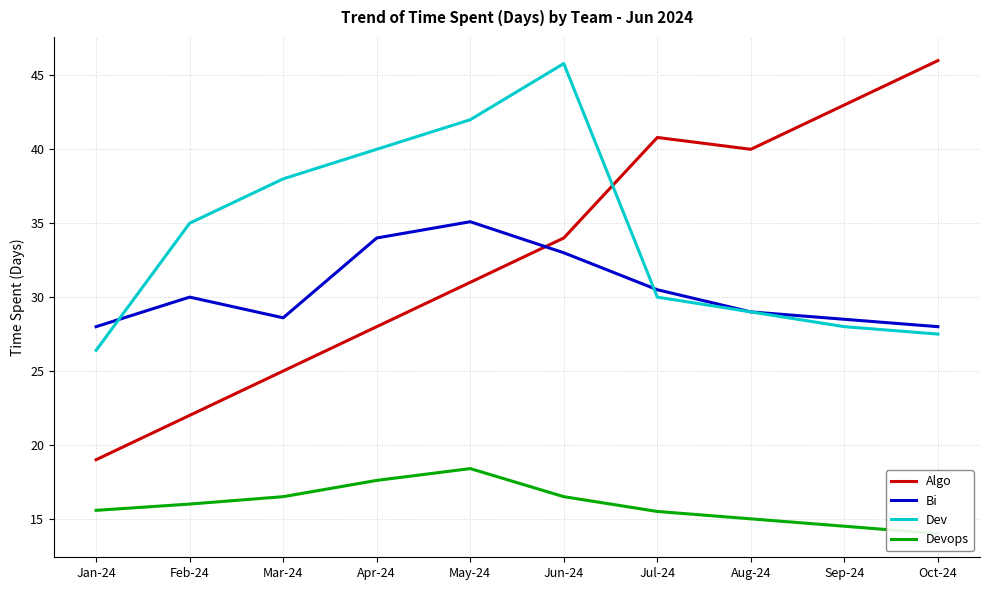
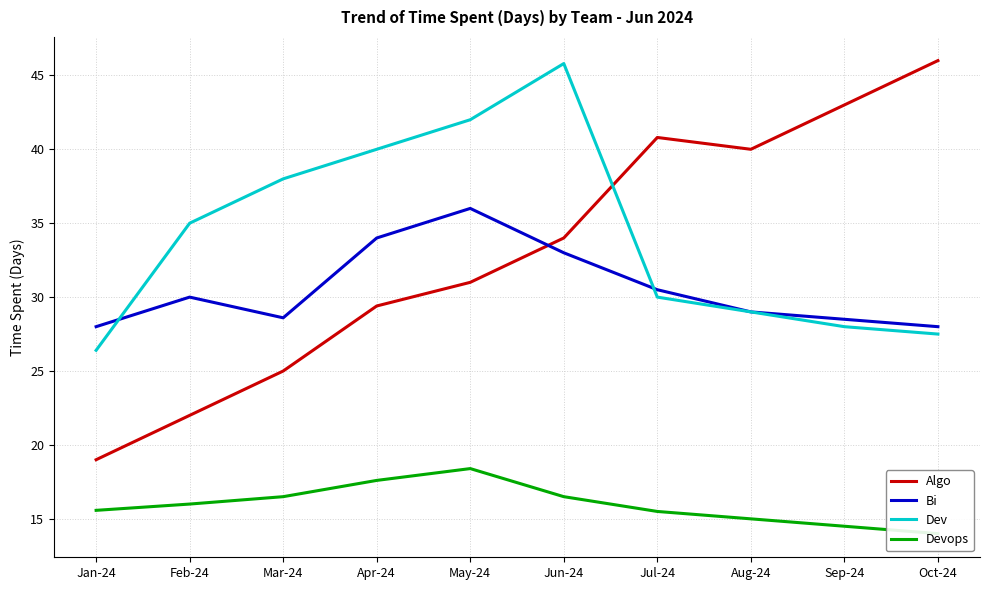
  {
    "Algo": {
      "Jan-24": 19.0,
      "Feb-24": 22.0,
      "Mar-24": 25.0,
-     "Apr-24": 28.0,
+     "Apr-24": 29.4,
      "May-24": 31.0,
      "Jun-24": 34.0,
      "Jul-24": 40.8,
      "Aug-24": 40.0,
      "Sep-24": 43.0,
      "Oct-24": 46.0
    },
    "Bi": {
      "Jan-24": 28.0,
      "Feb-24": 30.0,
      "Mar-24": 28.6,
      "Apr-24": 34.0,
-     "May-24": 35.1,
+     "May-24": 36.0,
      "Jun-24": 33.0,
      "Jul-24": 30.5,
      "Sep-24": 28.5,
      "Oct-24": 28.0
    },
    "Dev": {
      "Jan-24": 26.4,
      "Feb-24": 35.0,
      "Mar-24": 38.0,
      "Apr-24": 40.0,
      "May-24": 42.0,
      "Jun-24": 45.8,
      "Jul-24": 30.0,
      "Sep-24": 28.0,
      "Oct-24": 27.5
    },
    "Devops": {
      "Jan-24": 15.6,
      "Feb-24": 16.0,
      "Mar-24": 16.5,
      "Apr-24": 17.6,
      "May-24": 18.4,
      "Jun-24": 16.5,
      "Jul-24": 15.5,
      "Aug-24": 15.0,
      "Sep-24": 14.5
    }
  }
